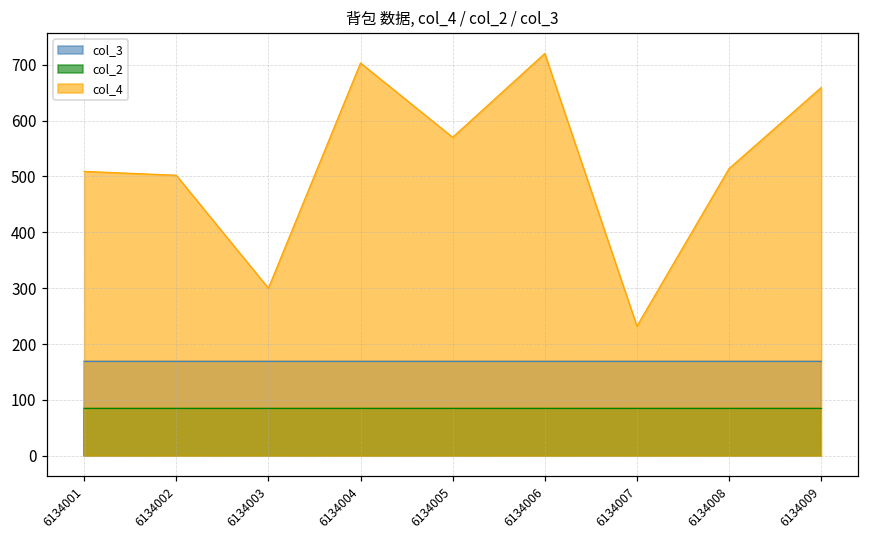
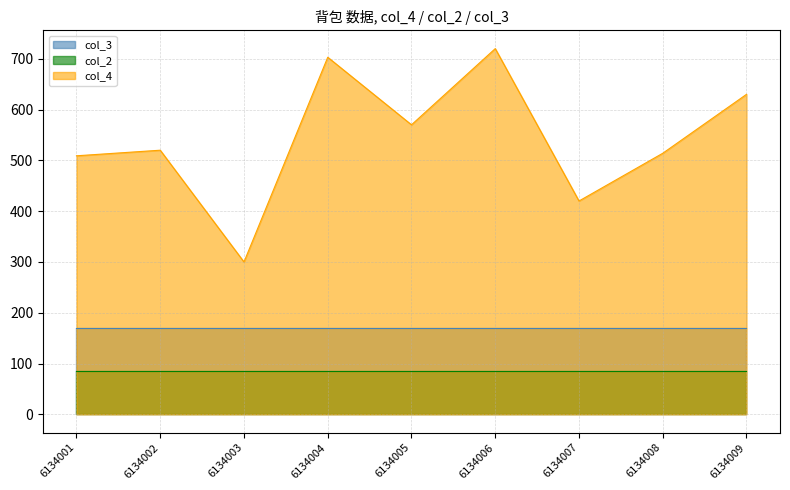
  {
    "col_3": {
      "6134001": 170,
      "6134002": 170,
      "6134003": 170,
      "6134004": 170,
      "6134005": 170,
      "6134006": 170,
      "6134007": 170,
      "6134008": 170,
      "6134009": 170
    },
    "col_2": {
      "6134001": 90,
      "6134002": 90,
      "6134003": 90,
      "6134004": 90,
      "6134005": 90,
      "6134006": 90,
      "6134007": 90,
      "6134008": 90,
      "6134009": 90
    },
    "col_4": {
      "6134001": 510,
-     "6134002": 500,
+     "6134002": 520,
      "6134003": 300,
      "6134004": 700,
      "6134005": 570,
      "6134006": 720,
-     "6134007": 230,
+     "6134007": 420,
      "6134008": 510,
-     "6134009": 660
+     "6134009": 630
    }
  }
